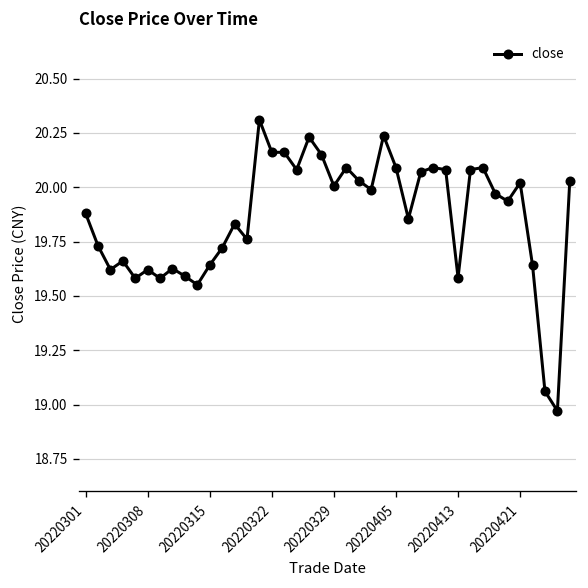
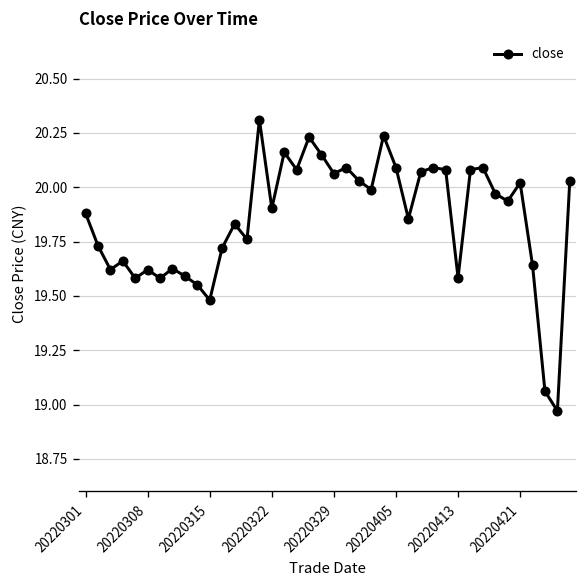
  {
    "20220301": 19.88,
    "20220308": 19.62,
-   "20220315": 19.64,
-   "20220322": 20.16,
-   "20220329": 20.01,
+   "20220315": 19.48,
+   "20220322": 19.90,
+   "20220329": 20.06,
    "20220405": 20.09,
    "20220413": 19.58,
    "20220421": 20.02
  }
